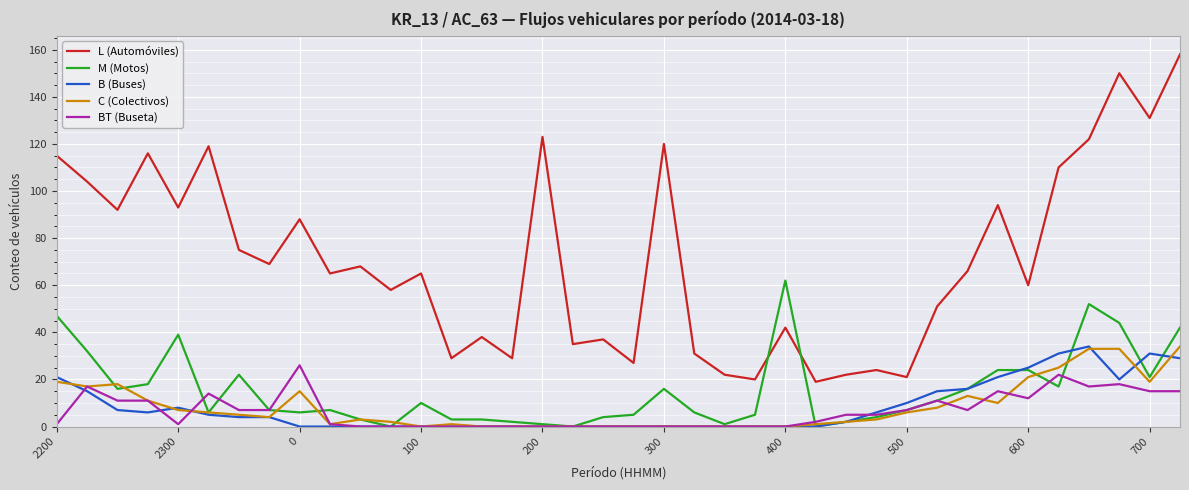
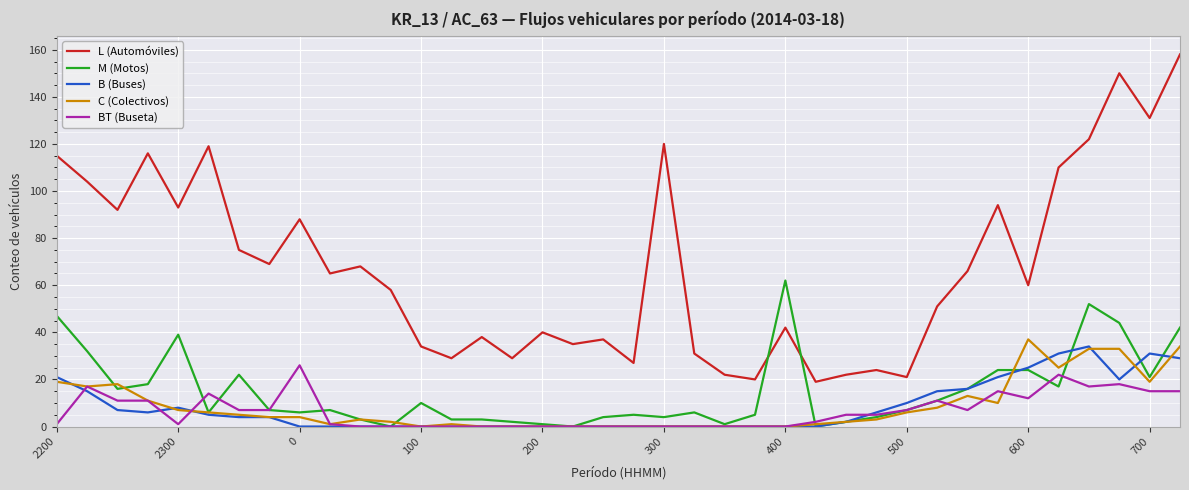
  {
    "L (Automóviles)": {
      "2200": 115,
      "2300": 93,
      "0": 88,
-     "100": 65,
-     "200": 123,
+     "100": 34,
+     "200": 40,
      "300": 120,
      "400": 42,
      "500": 21,
      "600": 60,
      "700": 131
    },
    "M (Motos)": {
      "2200": 47,
      "2300": 39,
      "0": 6,
      "100": 10,
-     "300": 16,
+     "300": 4,
      "400": 62,
      "700": 21
    },
    "B (Buses)": {
      "2200": 21,
      "0": 0,
      "500": 10,
      "700": 31
    },
    "C (Colectivos)": {
      "2200": 19,
-     "0": 15,
-     "600": 21,
+     "0": 4,
+     "600": 37,
      "700": 19
    },
    "BT (Buseta)": {
      "2200": 1,
      "2300": 1,
      "0": 26,
      "600": 12,
      "700": 15
    }
  }
